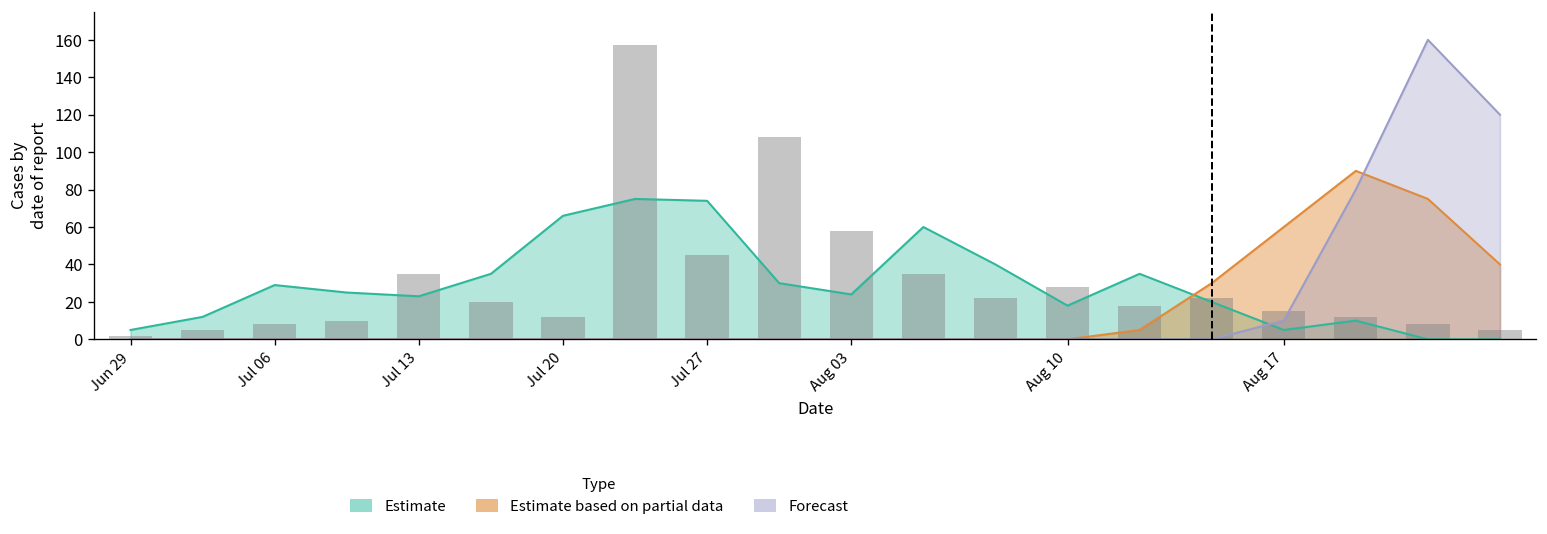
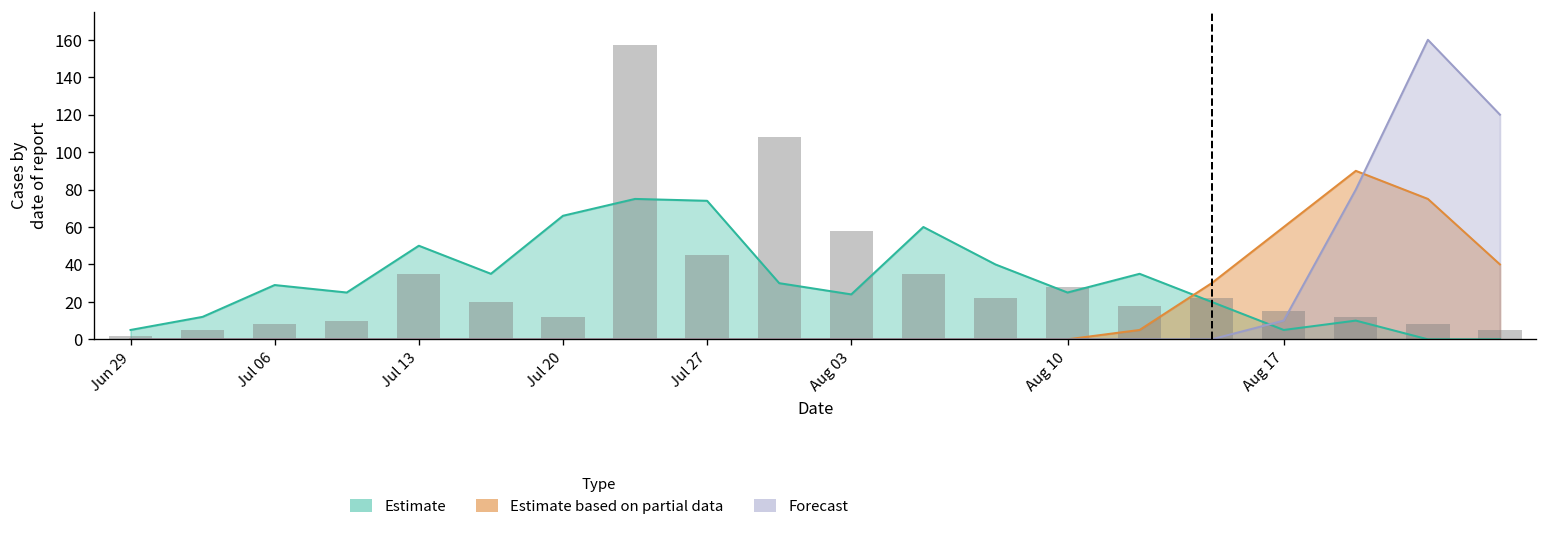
  {
    "Estimate": {
      "Jun 29": 5,
      "Jul 06": 29,
-     "Jul 13": 23,
+     "Jul 13": 50,
      "Jul 20": 66,
      "Jul 27": 74,
      "Aug 03": 24,
-     "Aug 10": 18,
+     "Aug 10": 25,
      "Aug 17": 5
    },
    "Estimate based on partial data": {
      "Aug 17": 60
    },
    "Forecast": {
      "Aug 17": 10
    }
  }
